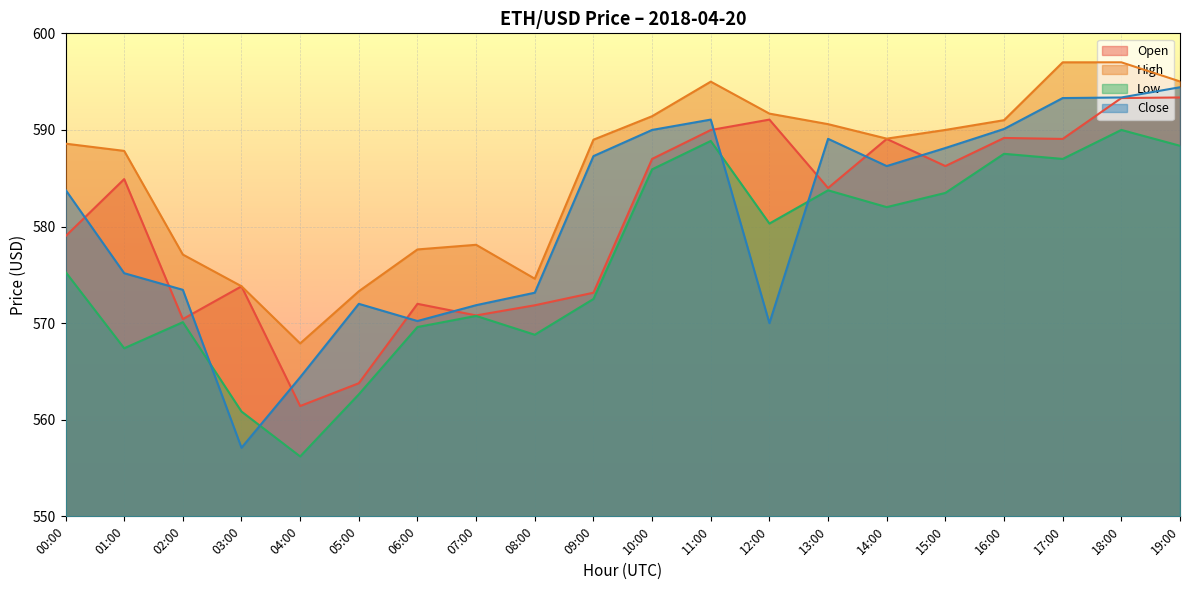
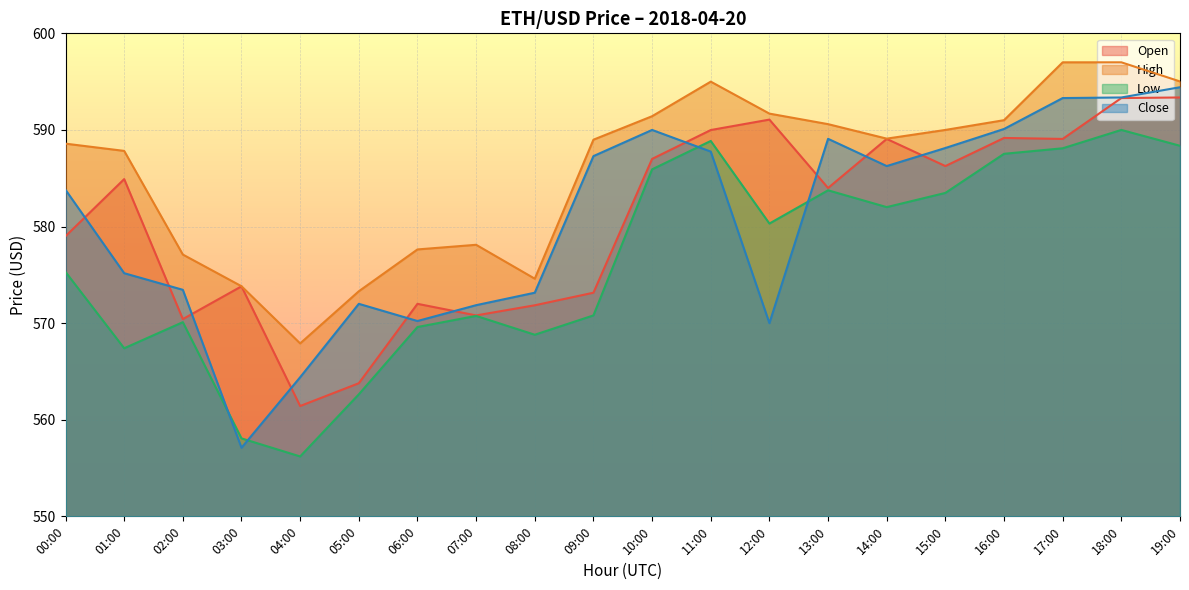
  {
    "Low": {
      "00:00": 575,
      "01:00": 567,
      "02:00": 570,
-     "03:00": 561,
+     "03:00": 558,
      "04:00": 556,
      "05:00": 563,
      "06:00": 570,
      "08:00": 569,
-     "09:00": 573,
+     "09:00": 571,
      "10:00": 586,
      "11:00": 589,
      "12:00": 580,
      "14:00": 582,
      "15:00": 583,
      "16:00": 588,
-     "17:00": 587,
+     "17:00": 588,
      "18:00": 590,
      "19:00": 588
    },
    "Close": {
      "00:00": 584,
      "01:00": 575,
      "02:00": 573,
      "03:00": 557,
      "04:00": 564,
      "05:00": 572,
      "06:00": 570,
      "07:00": 572,
      "08:00": 573,
      "09:00": 587,
      "10:00": 590,
-     "11:00": 591,
+     "11:00": 588,
      "12:00": 570,
      "13:00": 589,
      "14:00": 586,
      "15:00": 588,
      "16:00": 590,
      "17:00": 593,
      "19:00": 594
    }
  }
